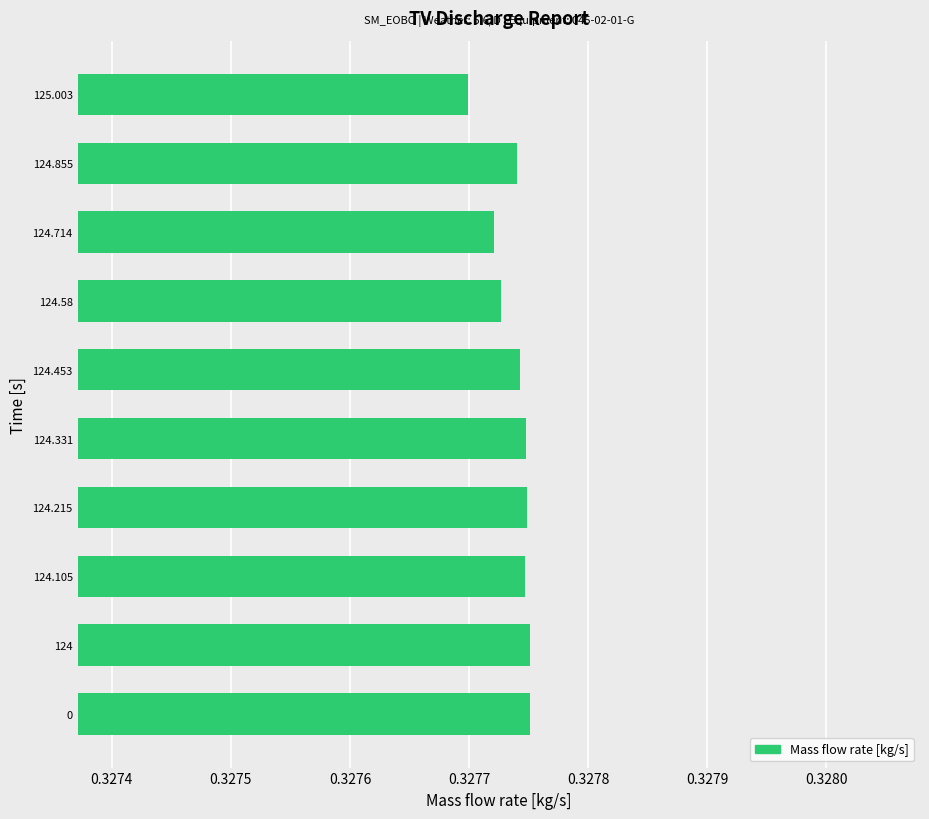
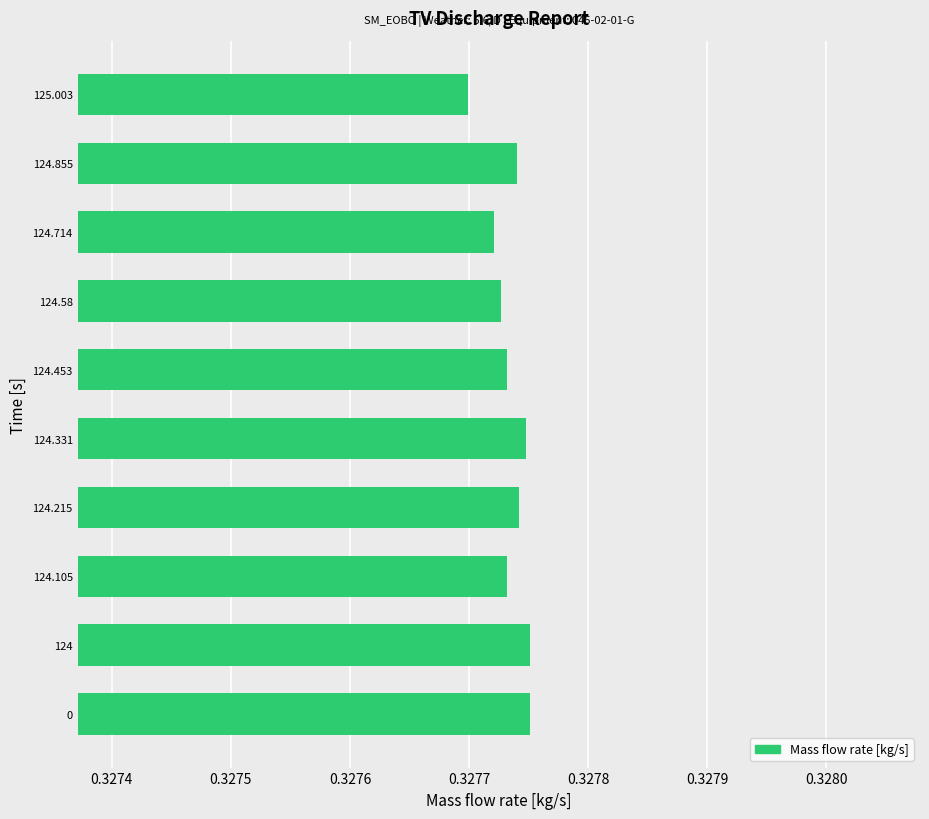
  {
    "125.003": 0.327699,
    "124.855": 0.327740,
    "124.714": 0.327721,
    "124.58": 0.327727,
-   "124.453": 0.327743,
+   "124.453": 0.327732,
    "124.331": 0.327748,
-   "124.215": 0.327749,
-   "124.105": 0.327747,
+   "124.215": 0.327742,
+   "124.105": 0.327732,
    "124": 0.327751,
    "0": 0.327751
  }
